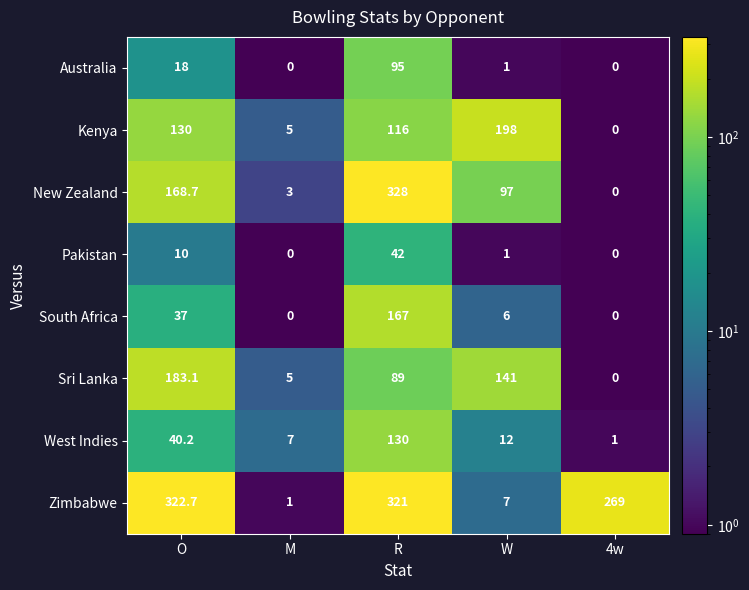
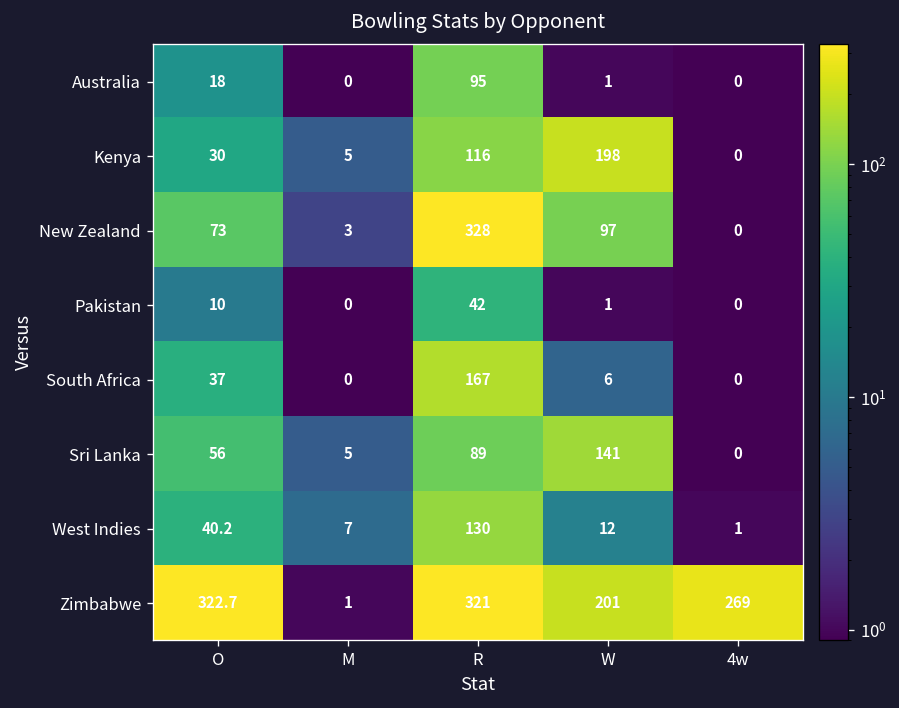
  {
    "Australia": {
      "O": 18,
      "M": 0,
      "R": 95,
      "W": 1,
      "4w": 0
    },
    "Kenya": {
-     "O": 130,
+     "O": 30,
      "M": 5,
      "R": 116,
      "W": 198,
      "4w": 0
    },
    "New Zealand": {
-     "O": 168.7,
+     "O": 73,
      "M": 3,
      "R": 328,
      "W": 97,
      "4w": 0
    },
    "Pakistan": {
      "O": 10,
      "M": 0,
      "R": 42,
      "W": 1,
      "4w": 0
    },
    "South Africa": {
      "O": 37,
      "M": 0,
      "R": 167,
      "W": 6,
      "4w": 0
    },
    "Sri Lanka": {
-     "O": 183.1,
+     "O": 56,
      "M": 5,
      "R": 89,
      "W": 141,
      "4w": 0
    },
    "West Indies": {
      "O": 40.2,
      "M": 7,
      "R": 130,
      "W": 12,
      "4w": 1
    },
    "Zimbabwe": {
      "O": 322.7,
      "M": 1,
      "R": 321,
-     "W": 7,
+     "W": 201,
      "4w": 269
    }
  }
